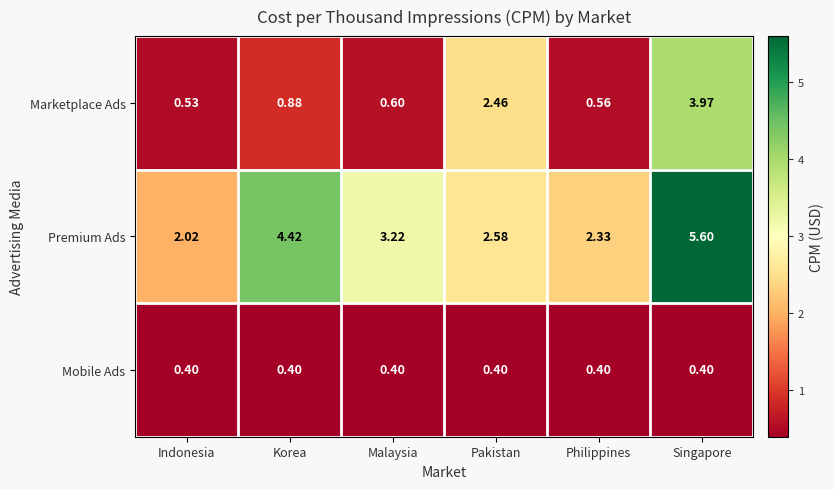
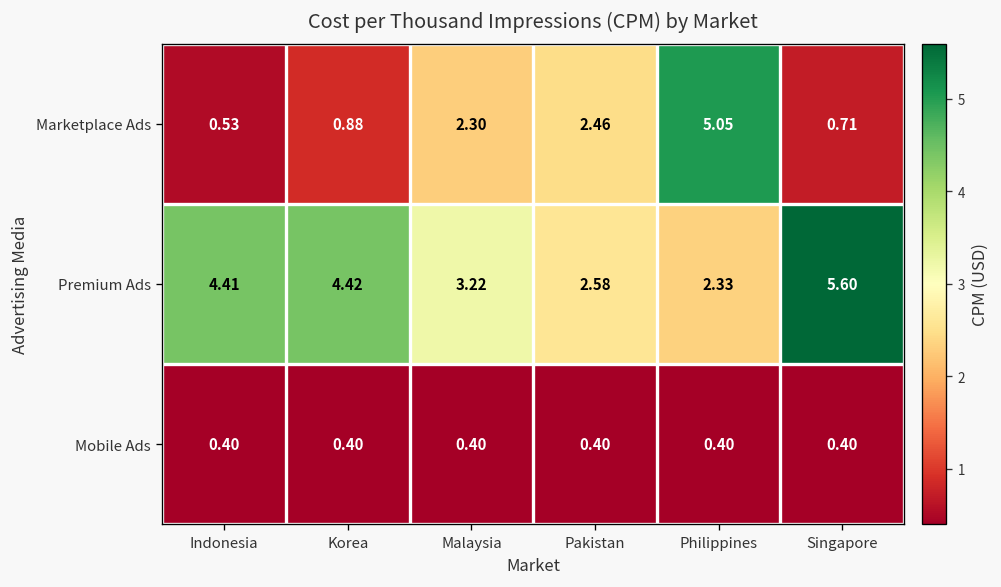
  {
    "Marketplace Ads": {
      "Indonesia": 0.53,
      "Korea": 0.88,
-     "Malaysia": 0.60,
+     "Malaysia": 2.30,
      "Pakistan": 2.46,
-     "Philippines": 0.56,
-     "Singapore": 3.97
+     "Philippines": 5.05,
+     "Singapore": 0.71
    },
    "Premium Ads": {
-     "Indonesia": 2.02,
+     "Indonesia": 4.41,
      "Korea": 4.42,
      "Malaysia": 3.22,
      "Pakistan": 2.58,
      "Philippines": 2.33,
      "Singapore": 5.60
    },
    "Mobile Ads": {
      "Indonesia": 0.40,
      "Korea": 0.40,
      "Malaysia": 0.40,
      "Pakistan": 0.40,
      "Philippines": 0.40,
      "Singapore": 0.40
    }
  }
